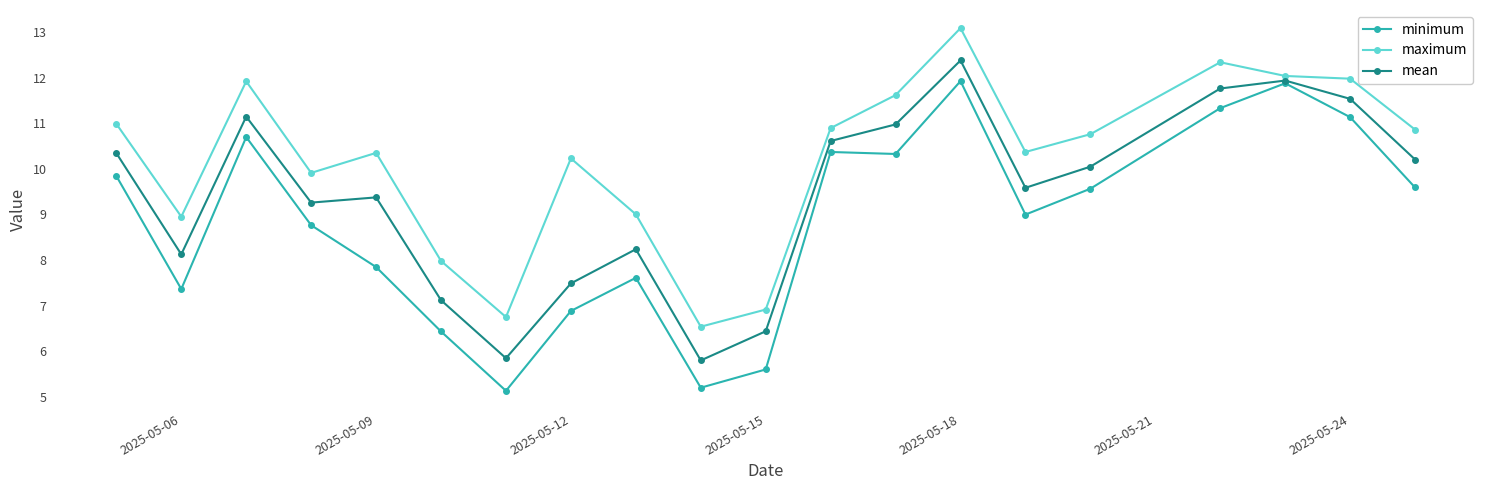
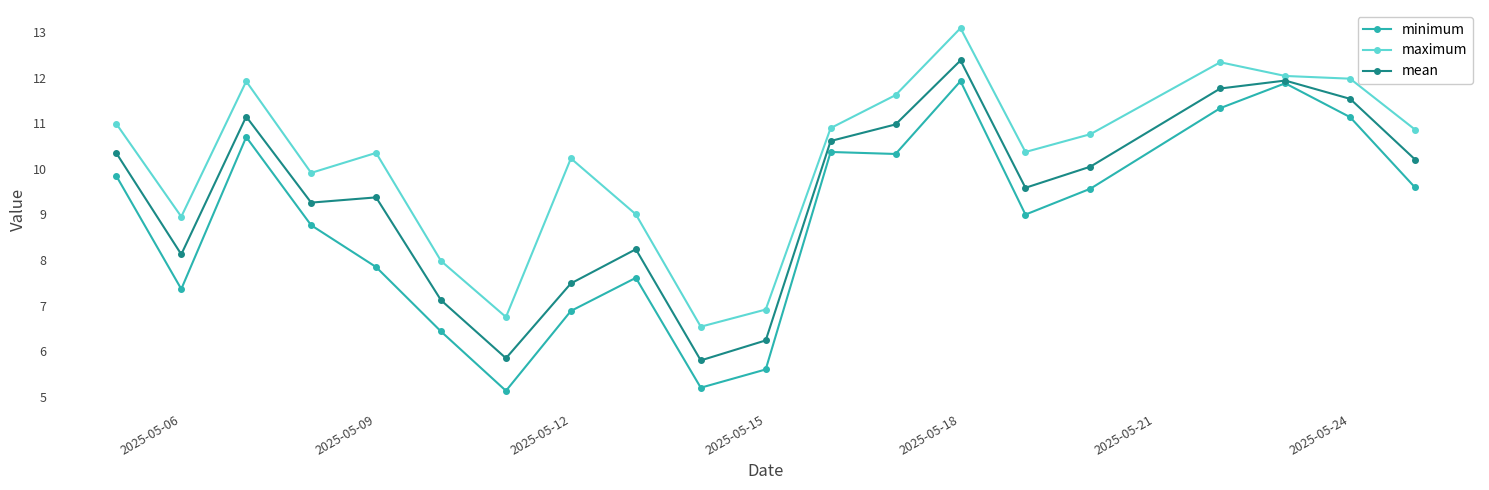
  {
    "minimum": {
      "2025-05-06": 7.4,
      "2025-05-09": 7.8,
      "2025-05-12": 6.9,
      "2025-05-15": 5.6,
      "2025-05-18": 11.9,
      "2025-05-24": 11.1
    },
    "maximum": {
      "2025-05-06": 9.0,
      "2025-05-09": 10.4,
      "2025-05-12": 10.2,
      "2025-05-15": 6.9,
      "2025-05-18": 13.1,
      "2025-05-24": 12.0
    },
    "mean": {
      "2025-05-06": 8.1,
      "2025-05-09": 9.4,
      "2025-05-12": 7.5,
-     "2025-05-15": 6.4,
+     "2025-05-15": 6.2,
      "2025-05-18": 12.4,
      "2025-05-24": 11.5
    }
  }
